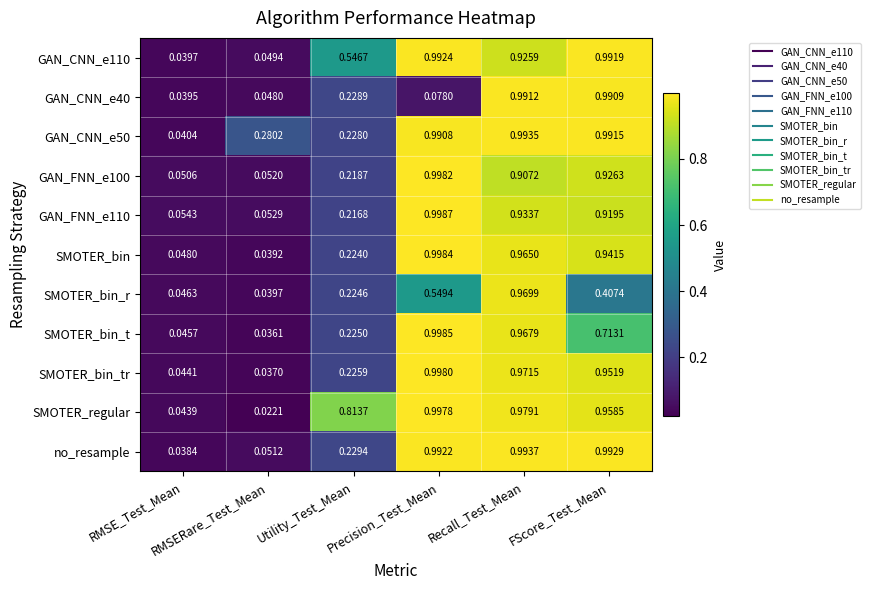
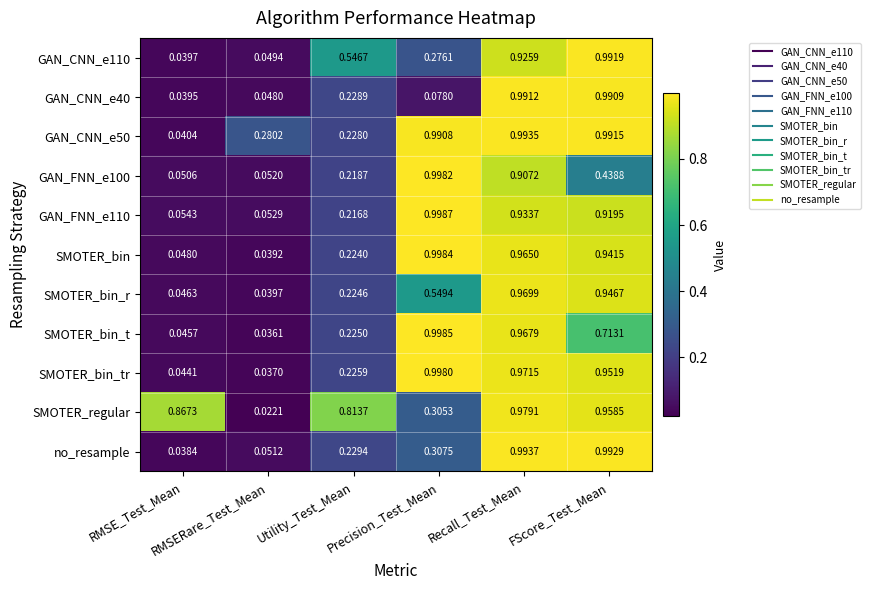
  {
    "GAN_CNN_e110": {
      "RMSE_Test_Mean": 0.0397,
      "RMSERare_Test_Mean": 0.0494,
      "Utility_Test_Mean": 0.5467,
-     "Precision_Test_Mean": 0.9924,
+     "Precision_Test_Mean": 0.2761,
      "Recall_Test_Mean": 0.9259,
      "FScore_Test_Mean": 0.9919
    },
    "GAN_CNN_e40": {
      "RMSE_Test_Mean": 0.0395,
      "RMSERare_Test_Mean": 0.0480,
      "Utility_Test_Mean": 0.2289,
      "Precision_Test_Mean": 0.0780,
      "Recall_Test_Mean": 0.9912,
      "FScore_Test_Mean": 0.9909
    },
    "GAN_CNN_e50": {
      "RMSE_Test_Mean": 0.0404,
      "RMSERare_Test_Mean": 0.2802,
      "Utility_Test_Mean": 0.2280,
      "Precision_Test_Mean": 0.9908,
      "Recall_Test_Mean": 0.9935,
      "FScore_Test_Mean": 0.9915
    },
    "GAN_FNN_e100": {
      "RMSE_Test_Mean": 0.0506,
      "RMSERare_Test_Mean": 0.0520,
      "Utility_Test_Mean": 0.2187,
      "Precision_Test_Mean": 0.9982,
      "Recall_Test_Mean": 0.9072,
-     "FScore_Test_Mean": 0.9263
+     "FScore_Test_Mean": 0.4388
    },
    "GAN_FNN_e110": {
      "RMSE_Test_Mean": 0.0543,
      "RMSERare_Test_Mean": 0.0529,
      "Utility_Test_Mean": 0.2168,
      "Precision_Test_Mean": 0.9987,
      "Recall_Test_Mean": 0.9337,
      "FScore_Test_Mean": 0.9195
    },
    "SMOTER_bin": {
      "RMSE_Test_Mean": 0.0480,
      "RMSERare_Test_Mean": 0.0392,
      "Utility_Test_Mean": 0.2240,
      "Precision_Test_Mean": 0.9984,
      "Recall_Test_Mean": 0.9650,
      "FScore_Test_Mean": 0.9415
    },
    "SMOTER_bin_r": {
      "RMSE_Test_Mean": 0.0463,
      "RMSERare_Test_Mean": 0.0397,
      "Utility_Test_Mean": 0.2246,
      "Precision_Test_Mean": 0.5494,
      "Recall_Test_Mean": 0.9699,
-     "FScore_Test_Mean": 0.4074
+     "FScore_Test_Mean": 0.9467
    },
    "SMOTER_bin_t": {
      "RMSE_Test_Mean": 0.0457,
      "RMSERare_Test_Mean": 0.0361,
      "Utility_Test_Mean": 0.2250,
      "Precision_Test_Mean": 0.9985,
      "Recall_Test_Mean": 0.9679,
      "FScore_Test_Mean": 0.7131
    },
    "SMOTER_bin_tr": {
      "RMSE_Test_Mean": 0.0441,
      "RMSERare_Test_Mean": 0.0370,
      "Utility_Test_Mean": 0.2259,
      "Precision_Test_Mean": 0.9980,
      "Recall_Test_Mean": 0.9715,
      "FScore_Test_Mean": 0.9519
    },
    "SMOTER_regular": {
-     "RMSE_Test_Mean": 0.0439,
+     "RMSE_Test_Mean": 0.8673,
      "RMSERare_Test_Mean": 0.0221,
      "Utility_Test_Mean": 0.8137,
-     "Precision_Test_Mean": 0.9978,
+     "Precision_Test_Mean": 0.3053,
      "Recall_Test_Mean": 0.9791,
      "FScore_Test_Mean": 0.9585
    },
    "no_resample": {
      "RMSE_Test_Mean": 0.0384,
      "RMSERare_Test_Mean": 0.0512,
      "Utility_Test_Mean": 0.2294,
-     "Precision_Test_Mean": 0.9922,
+     "Precision_Test_Mean": 0.3075,
      "Recall_Test_Mean": 0.9937,
      "FScore_Test_Mean": 0.9929
    }
  }
